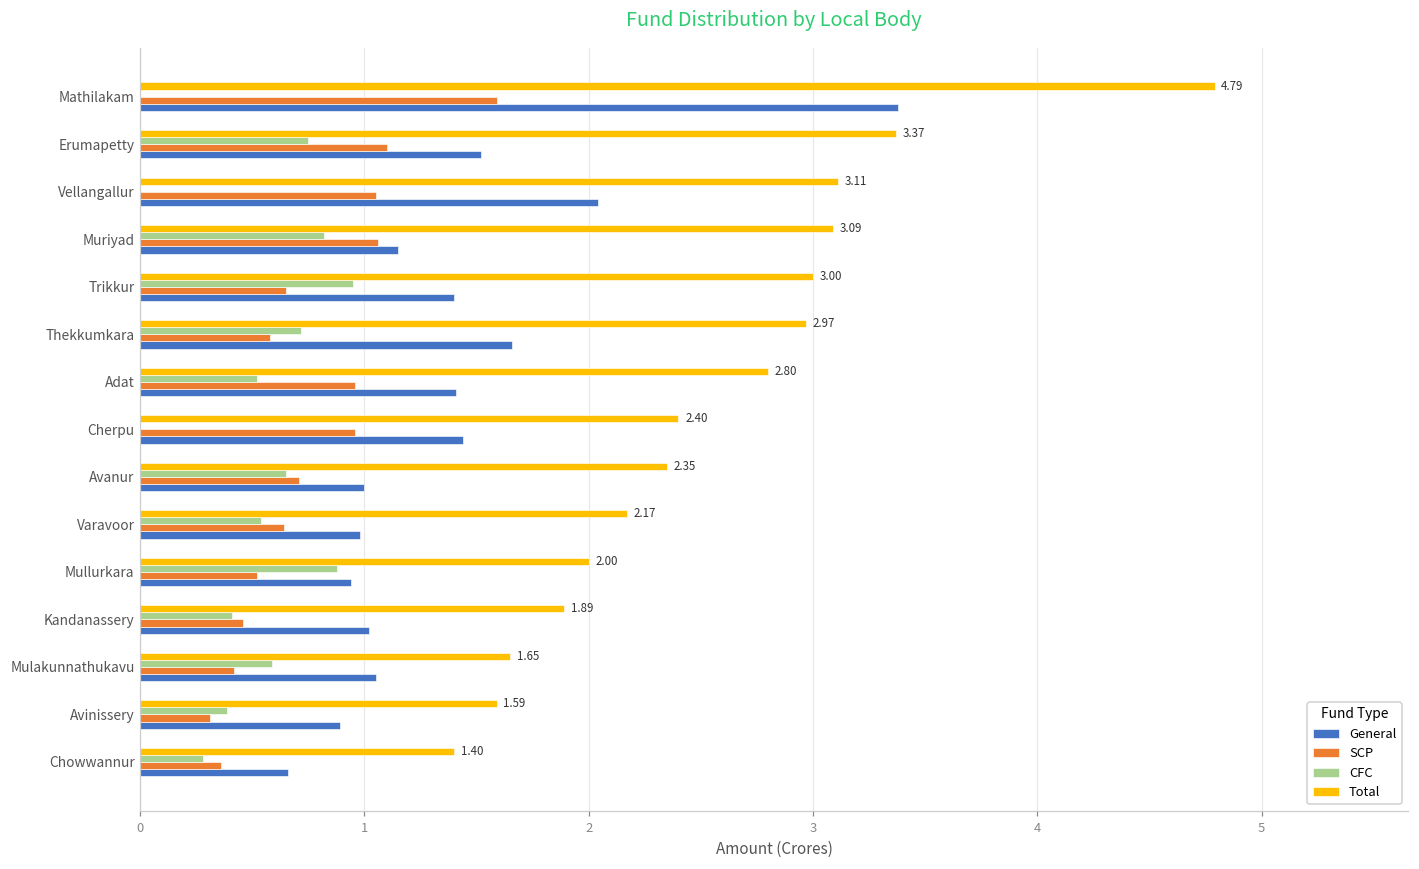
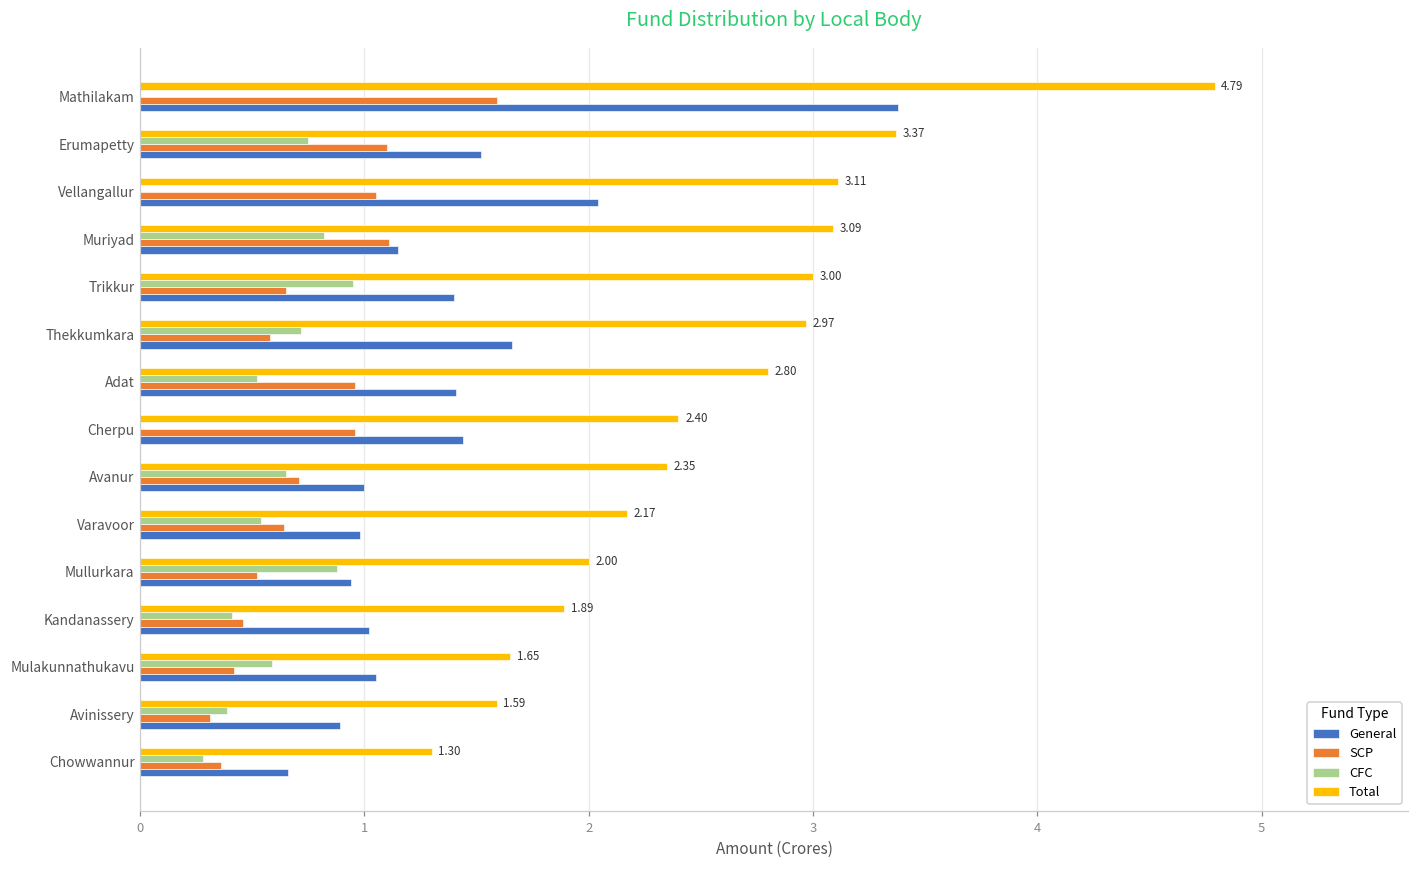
  {
    "General": {
      "Mathilakam": 3.38,
      "Erumapetty": 1.52,
      "Vellangallur": 2.04,
      "Muriyad": 1.15,
      "Trikkur": 1.40,
      "Thekkumkara": 1.66,
      "Adat": 1.41,
      "Cherpu": 1.44,
      "Avanur": 1.00,
      "Varavoor": 0.98,
      "Mullurkara": 0.94,
      "Kandanassery": 1.02,
      "Mulakunnathukavu": 1.05,
      "Avinissery": 0.89,
      "Chowwannur": 0.66
    },
    "SCP": {
      "Mathilakam": 1.59,
      "Erumapetty": 1.10,
      "Vellangallur": 1.05,
-     "Muriyad": 1.06,
+     "Muriyad": 1.11,
      "Trikkur": 0.65,
      "Thekkumkara": 0.58,
      "Adat": 0.96,
      "Cherpu": 0.96,
      "Avanur": 0.71,
      "Varavoor": 0.64,
      "Mullurkara": 0.52,
      "Kandanassery": 0.46,
      "Mulakunnathukavu": 0.42,
      "Avinissery": 0.31,
      "Chowwannur": 0.36
    },
    "CFC": {
      "Mathilakam": 0.00,
      "Erumapetty": 0.75,
      "Vellangallur": 0.00,
      "Muriyad": 0.82,
      "Trikkur": 0.95,
      "Thekkumkara": 0.72,
      "Adat": 0.52,
      "Cherpu": 0.00,
      "Avanur": 0.65,
      "Varavoor": 0.54,
      "Mullurkara": 0.88,
      "Kandanassery": 0.41,
      "Mulakunnathukavu": 0.59,
      "Avinissery": 0.39,
      "Chowwannur": 0.28
    },
    "Total": {
      "Mathilakam": 4.79,
      "Erumapetty": 3.37,
      "Vellangallur": 3.11,
      "Muriyad": 3.09,
      "Trikkur": 3.00,
      "Thekkumkara": 2.97,
      "Adat": 2.80,
      "Cherpu": 2.40,
      "Avanur": 2.35,
      "Varavoor": 2.17,
      "Mullurkara": 2.00,
      "Kandanassery": 1.89,
      "Mulakunnathukavu": 1.65,
      "Avinissery": 1.59,
-     "Chowwannur": 1.40
+     "Chowwannur": 1.30
    }
  }
